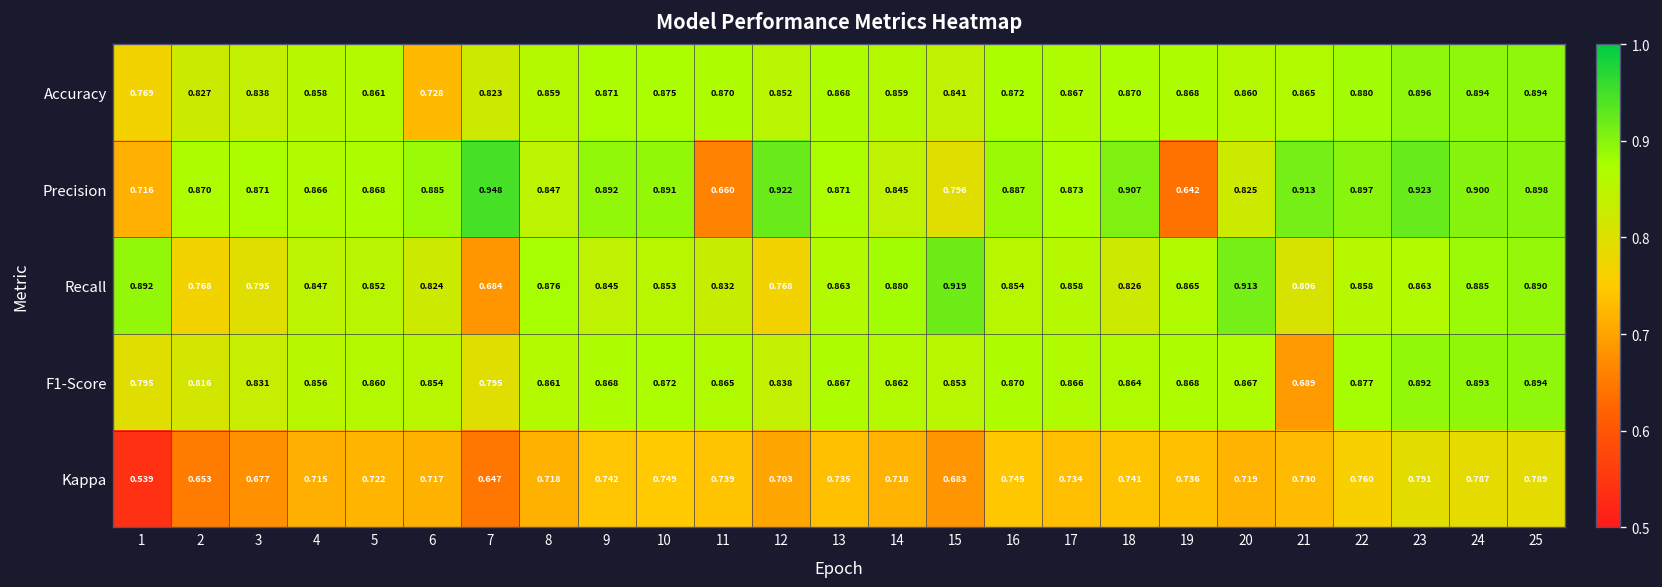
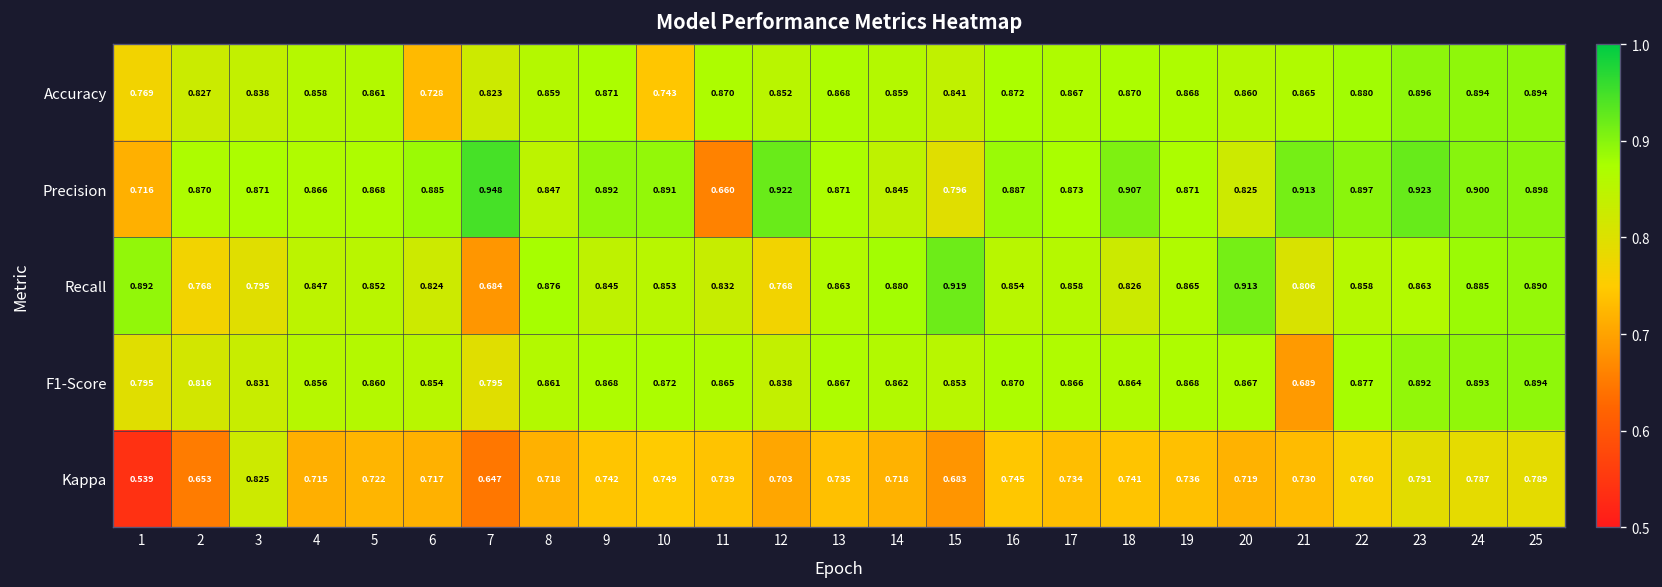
  {
    "Accuracy": {
      "1": 0.769,
      "2": 0.827,
      "3": 0.838,
      "4": 0.858,
      "5": 0.861,
      "6": 0.728,
      "7": 0.823,
      "8": 0.859,
      "9": 0.871,
-     "10": 0.875,
+     "10": 0.743,
      "11": 0.870,
      "12": 0.852,
      "13": 0.868,
      "14": 0.859,
      "15": 0.841,
      "16": 0.872,
      "17": 0.867,
      "18": 0.870,
      "19": 0.868,
      "20": 0.860,
      "21": 0.865,
      "22": 0.880,
      "23": 0.896,
      "24": 0.894,
      "25": 0.894
    },
    "Precision": {
      "1": 0.716,
      "2": 0.870,
      "3": 0.871,
      "4": 0.866,
      "5": 0.868,
      "6": 0.885,
      "7": 0.948,
      "8": 0.847,
      "9": 0.892,
      "10": 0.891,
      "11": 0.660,
      "12": 0.922,
      "13": 0.871,
      "14": 0.845,
      "15": 0.796,
      "16": 0.887,
      "17": 0.873,
      "18": 0.907,
-     "19": 0.642,
+     "19": 0.871,
      "20": 0.825,
      "21": 0.913,
      "22": 0.897,
      "23": 0.923,
      "24": 0.900,
      "25": 0.898
    },
    "Recall": {
      "1": 0.892,
      "2": 0.768,
      "3": 0.795,
      "4": 0.847,
      "5": 0.852,
      "6": 0.824,
      "7": 0.684,
      "8": 0.876,
      "9": 0.845,
      "10": 0.853,
      "11": 0.832,
      "12": 0.768,
      "13": 0.863,
      "14": 0.880,
      "15": 0.919,
      "16": 0.854,
      "17": 0.858,
      "18": 0.826,
      "19": 0.865,
      "20": 0.913,
      "21": 0.806,
      "22": 0.858,
      "23": 0.863,
      "24": 0.885,
      "25": 0.890
    },
    "F1-Score": {
      "1": 0.795,
      "2": 0.816,
      "3": 0.831,
      "4": 0.856,
      "5": 0.860,
      "6": 0.854,
      "7": 0.795,
      "8": 0.861,
      "9": 0.868,
      "10": 0.872,
      "11": 0.865,
      "12": 0.838,
      "13": 0.867,
      "14": 0.862,
      "15": 0.853,
      "16": 0.870,
      "17": 0.866,
      "18": 0.864,
      "19": 0.868,
      "20": 0.867,
      "21": 0.689,
      "22": 0.877,
      "23": 0.892,
      "24": 0.893,
      "25": 0.894
    },
    "Kappa": {
      "1": 0.539,
      "2": 0.653,
-     "3": 0.677,
+     "3": 0.825,
      "4": 0.715,
      "5": 0.722,
      "6": 0.717,
      "7": 0.647,
      "8": 0.718,
      "9": 0.742,
      "10": 0.749,
      "11": 0.739,
      "12": 0.703,
      "13": 0.735,
      "14": 0.718,
      "15": 0.683,
      "16": 0.745,
      "17": 0.734,
      "18": 0.741,
      "19": 0.736,
      "20": 0.719,
      "21": 0.730,
      "22": 0.760,
      "23": 0.791,
      "24": 0.787,
      "25": 0.789
    }
  }
